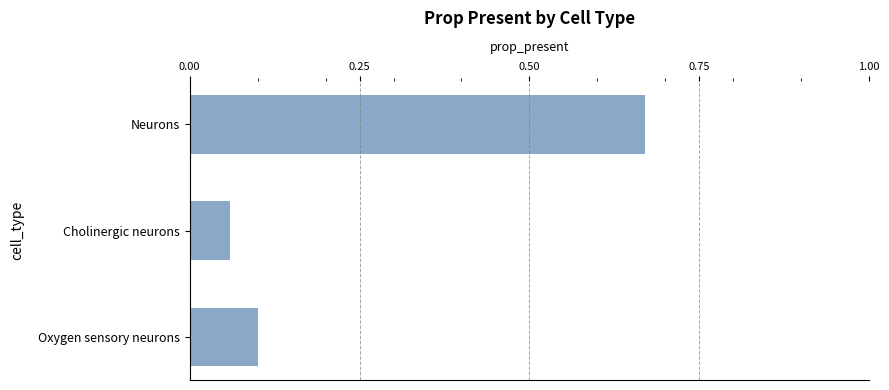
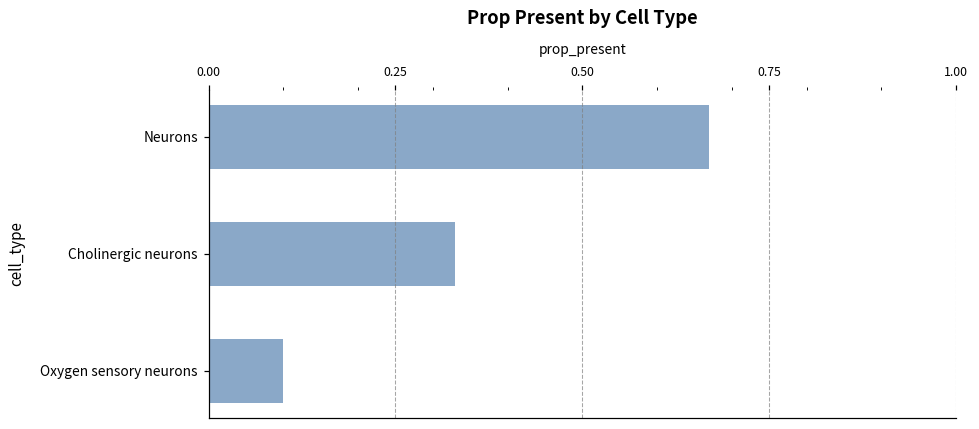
  {
    "Neurons": 0.67,
-   "Cholinergic neurons": 0.06,
+   "Cholinergic neurons": 0.33,
    "Oxygen sensory neurons": 0.10
  }
